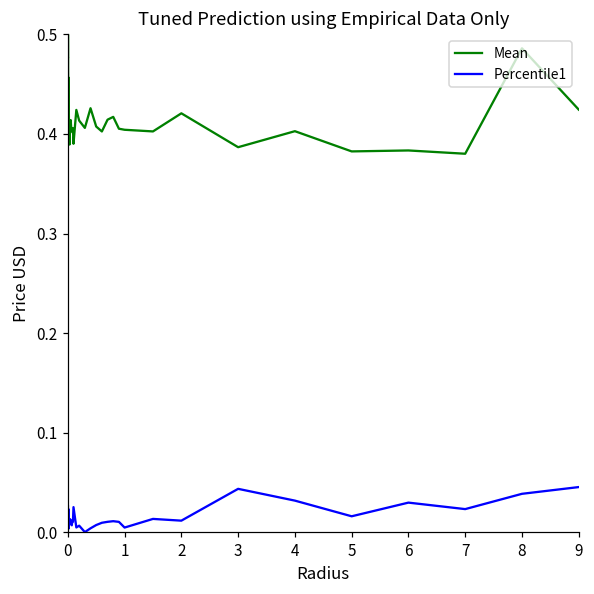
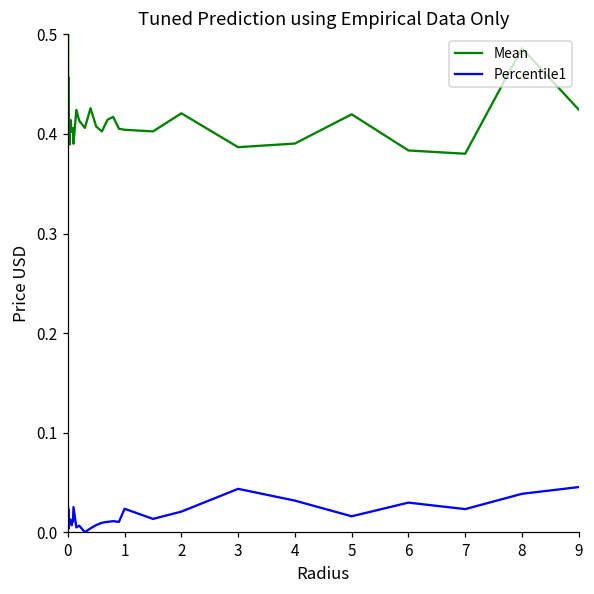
  {
    "Mean": {
      "1": 0.40,
      "2": 0.42,
      "3": 0.39,
-     "4": 0.40,
-     "5": 0.38,
+     "4": 0.39,
+     "5": 0.42,
      "6": 0.38,
      "7": 0.38,
      "9": 0.42
    },
    "Percentile1": {
-     "1": 0.00,
-     "2": 0.01,
+     "1": 0.02,
+     "2": 0.02,
      "3": 0.04,
      "4": 0.03,
      "5": 0.02,
      "6": 0.03,
      "7": 0.02,
      "8": 0.04,
      "9": 0.05
    }
  }
